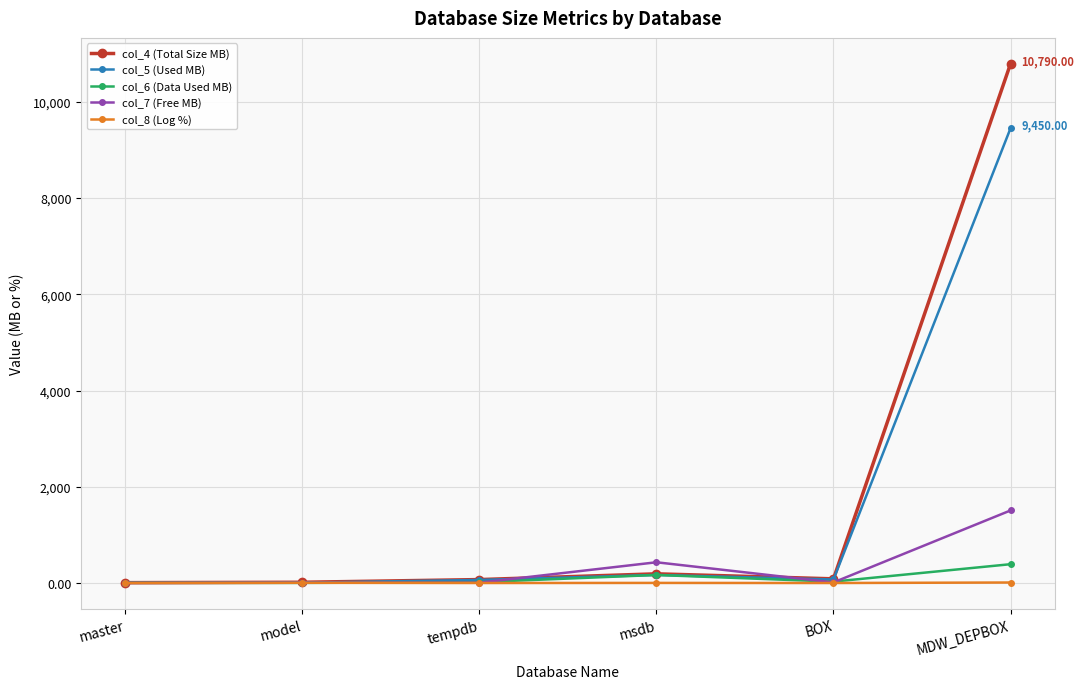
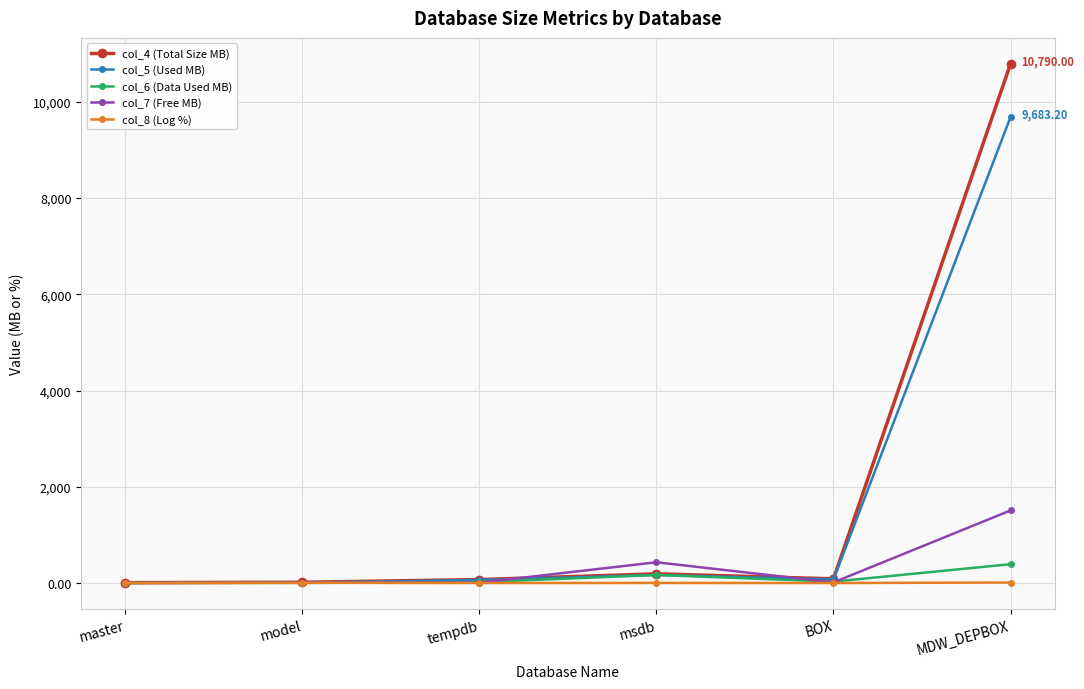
  {
    "col_4 (Total Size MB)": {
      "MDW_DEPBOX": "10,790.00"
    },
    "col_5 (Used MB)": {
-     "MDW_DEPBOX": "9,450.00"
+     "MDW_DEPBOX": "9,683.20"
    },
    "col_6 (Data Used MB)": {
      "MDW_DEPBOX": "400"
    },
    "col_7 (Free MB)": {
      "msdb": "400",
      "MDW_DEPBOX": "1,500"
    },
    "col_8 (Log %)": {
      "msdb": "0",
      "MDW_DEPBOX": "0"
    }
  }
